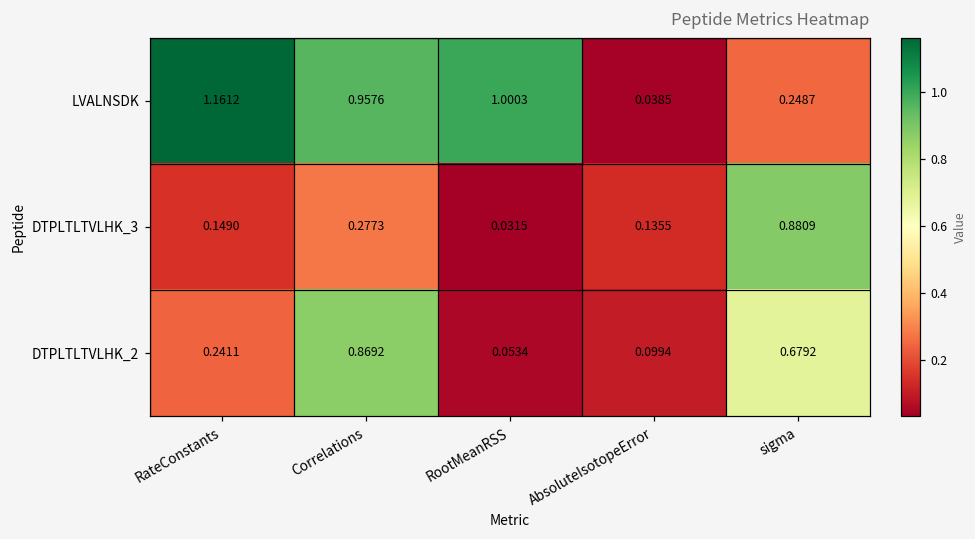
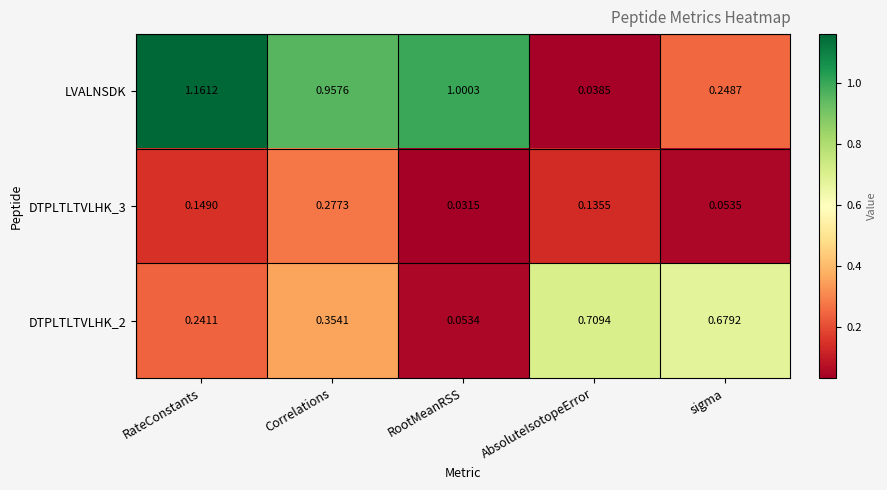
  {
    "LVALNSDK": {
      "RateConstants": 1.1612,
      "Correlations": 0.9576,
      "RootMeanRSS": 1.0003,
      "AbsoluteIsotopeError": 0.0385,
      "sigma": 0.2487
    },
    "DTPLTLTVLHK_3": {
      "RateConstants": 0.1490,
      "Correlations": 0.2773,
      "RootMeanRSS": 0.0315,
      "AbsoluteIsotopeError": 0.1355,
-     "sigma": 0.8809
+     "sigma": 0.0535
    },
    "DTPLTLTVLHK_2": {
      "RateConstants": 0.2411,
-     "Correlations": 0.8692,
+     "Correlations": 0.3541,
      "RootMeanRSS": 0.0534,
-     "AbsoluteIsotopeError": 0.0994,
+     "AbsoluteIsotopeError": 0.7094,
      "sigma": 0.6792
    }
  }
